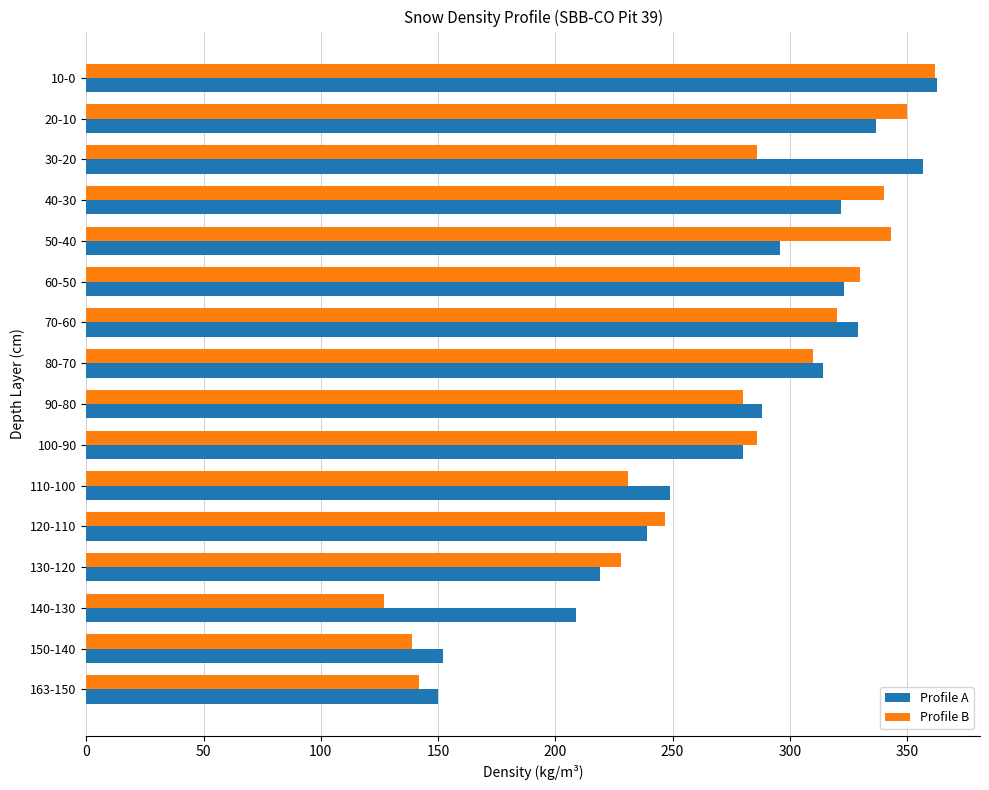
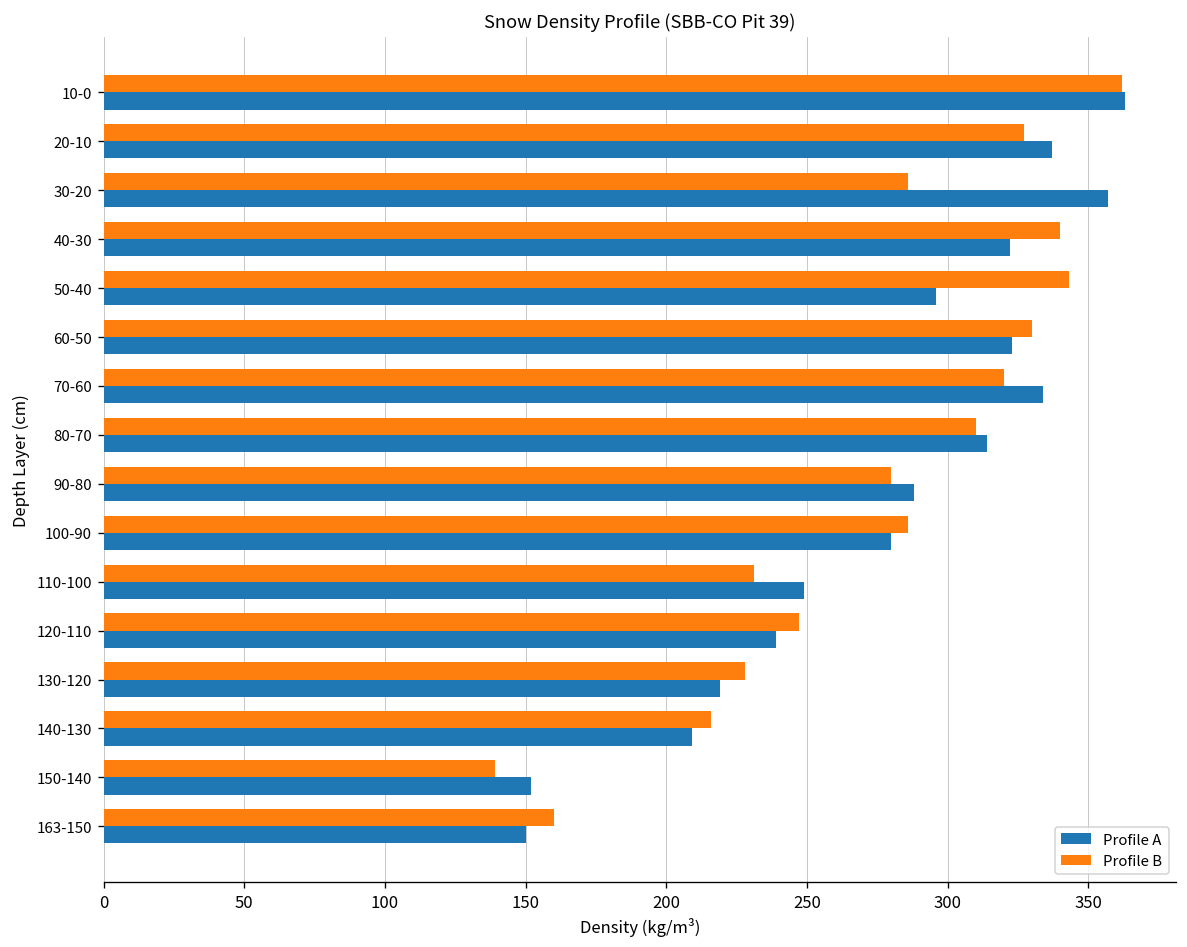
  {
    "Profile A": {
      "10-0": 363,
      "20-10": 337,
      "30-20": 357,
      "40-30": 322,
      "50-40": 296,
      "60-50": 323,
-     "70-60": 329,
+     "70-60": 334,
      "80-70": 314,
      "90-80": 288,
      "100-90": 280,
      "110-100": 249,
      "120-110": 239,
      "130-120": 219,
      "140-130": 209,
      "150-140": 152,
      "163-150": 150
    },
    "Profile B": {
      "10-0": 362,
-     "20-10": 350,
+     "20-10": 327,
      "30-20": 286,
      "40-30": 340,
      "50-40": 343,
      "60-50": 330,
      "70-60": 320,
      "80-70": 310,
      "90-80": 280,
      "100-90": 286,
      "110-100": 231,
      "120-110": 247,
      "130-120": 228,
-     "140-130": 127,
+     "140-130": 216,
      "150-140": 139,
-     "163-150": 142
+     "163-150": 160
    }
  }
